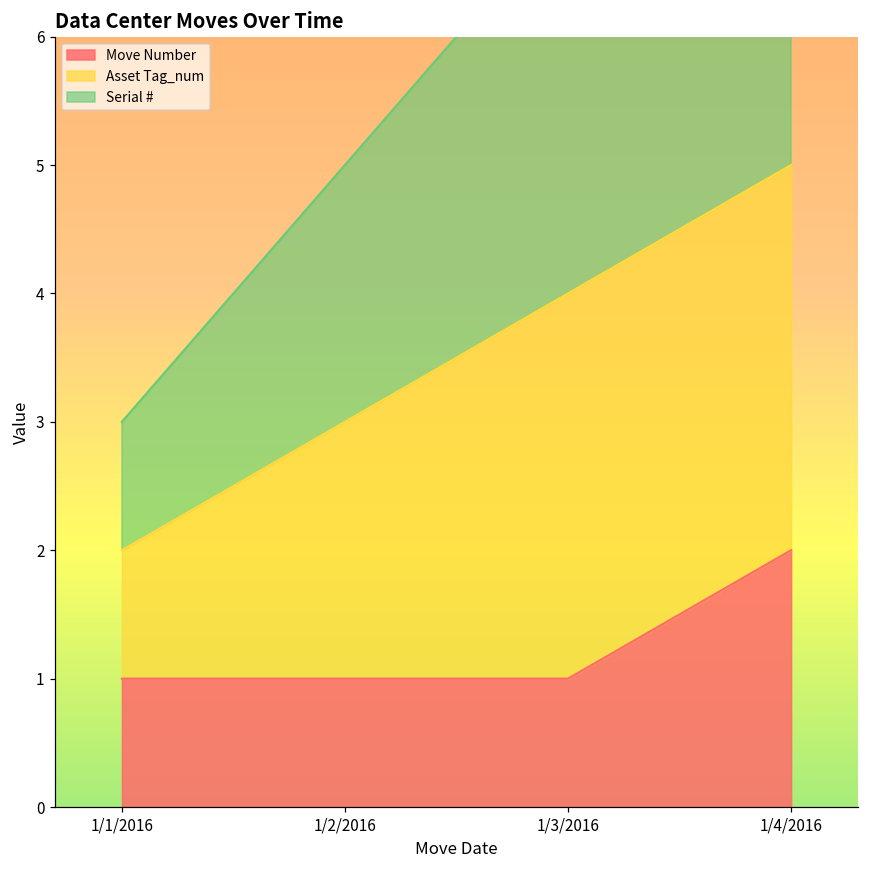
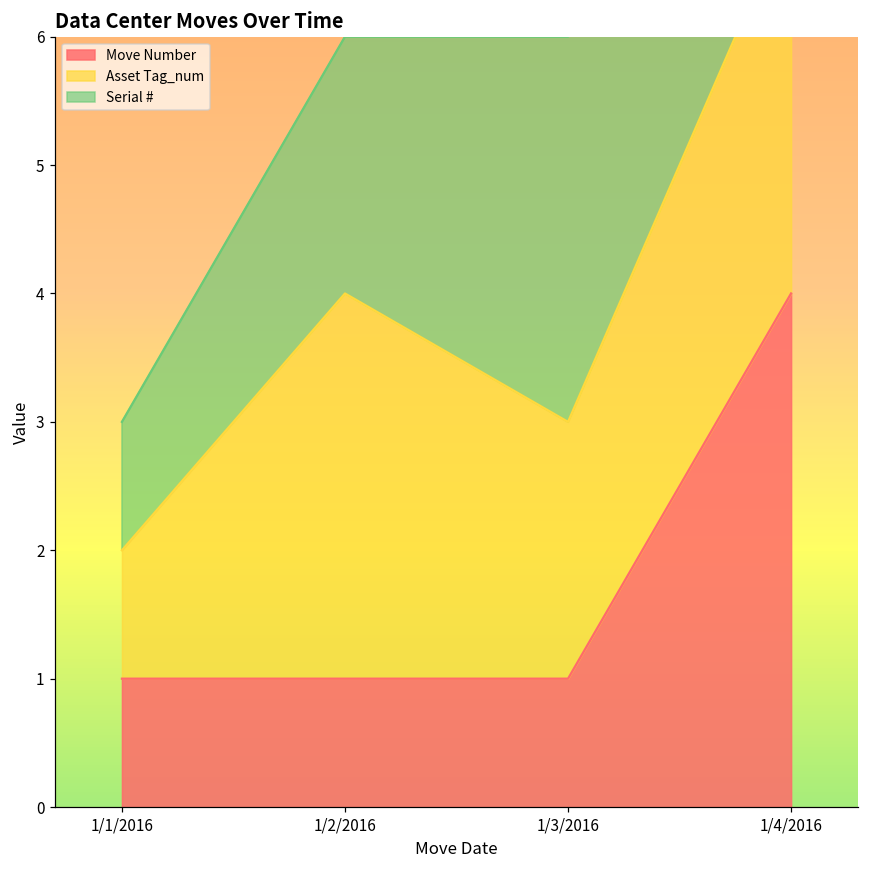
  {
    "Move Number": {
      "1/1/2016": 1,
      "1/2/2016": 1,
      "1/3/2016": 1,
-     "1/4/2016": 2
+     "1/4/2016": 4
    },
    "Asset Tag_num": {
      "1/1/2016": 1,
-     "1/2/2016": 2,
-     "1/3/2016": 3
+     "1/2/2016": 3,
+     "1/3/2016": 2
    },
    "Serial #": {
      "1/1/2016": 1,
      "1/2/2016": 2
    }
  }
